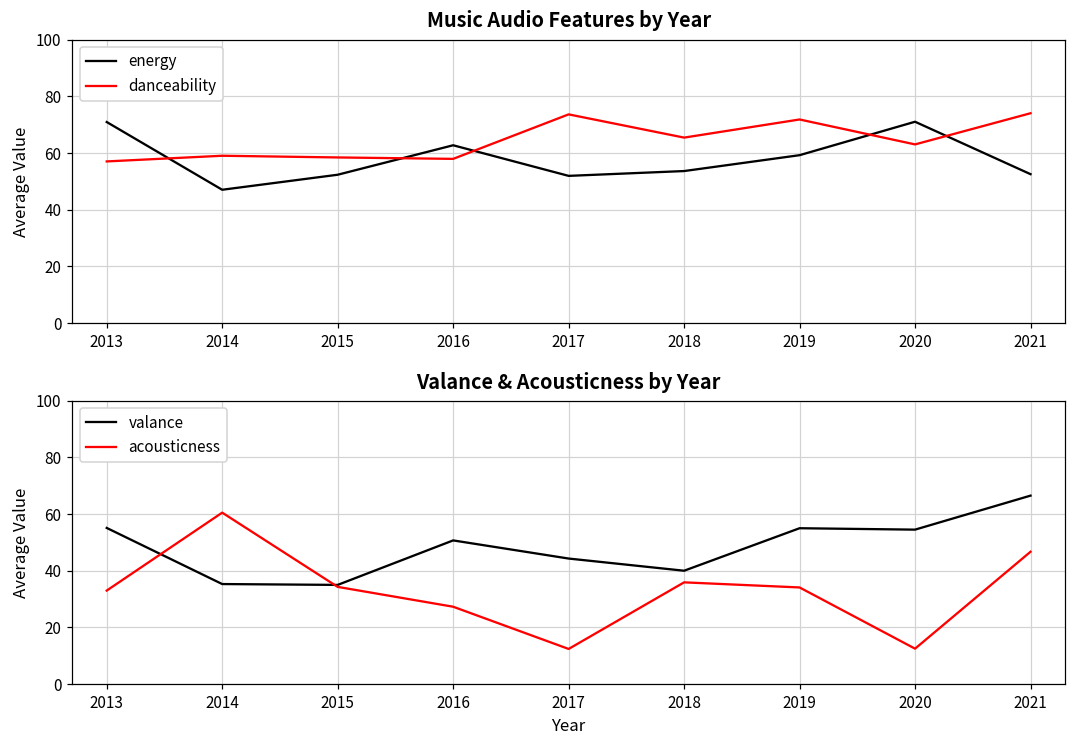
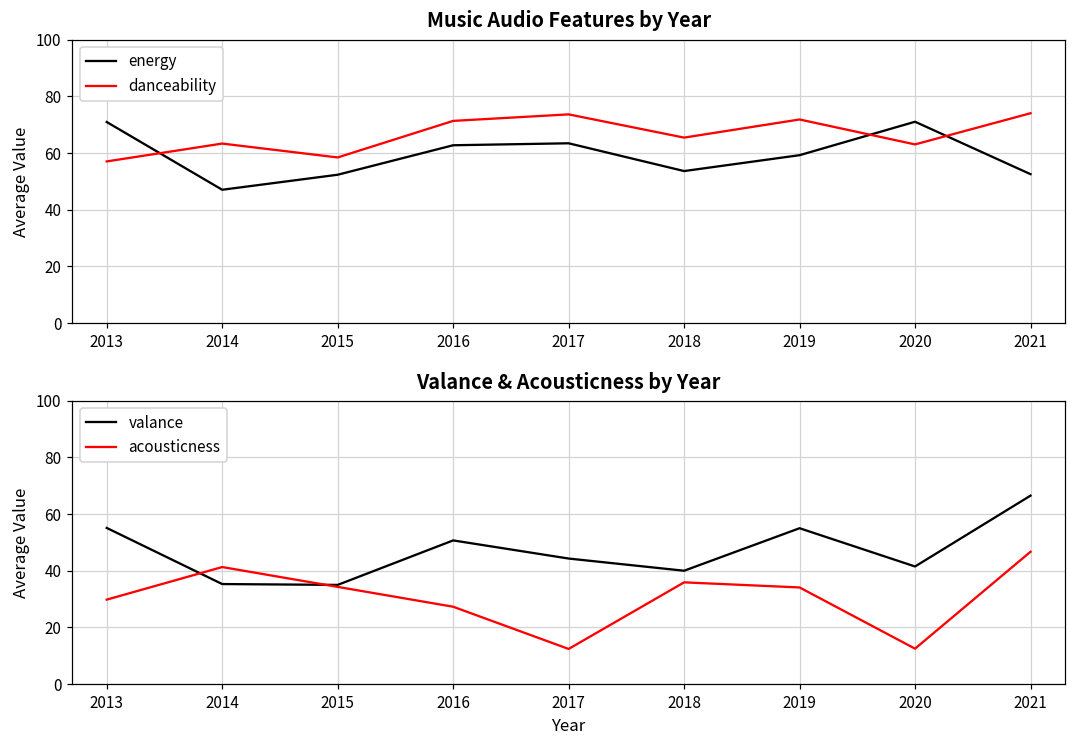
  {
    "Music Audio Features by Year": {
      "energy": {
        "2013": 71,
        "2014": 47,
        "2015": 52,
        "2016": 63,
-       "2017": 52,
+       "2017": 63,
        "2018": 54,
        "2019": 59,
        "2020": 71,
        "2021": 53
      },
      "danceability": {
        "2013": 57,
-       "2014": 59,
+       "2014": 63,
        "2015": 58,
-       "2016": 58,
+       "2016": 71,
        "2017": 74,
        "2018": 65,
        "2019": 72,
        "2020": 63,
        "2021": 74
      }
    },
    "Valance & Acousticness by Year": {
      "valance": {
        "2013": 55,
        "2014": 35,
        "2016": 51,
        "2017": 44,
        "2018": 40,
        "2019": 55,
-       "2020": 55,
+       "2020": 42,
        "2021": 67
      },
      "acousticness": {
-       "2013": 33,
-       "2014": 61,
+       "2013": 30,
+       "2014": 41,
        "2016": 27,
        "2017": 12,
        "2018": 36,
        "2019": 34,
        "2020": 13,
        "2021": 47
      }
    }
  }
